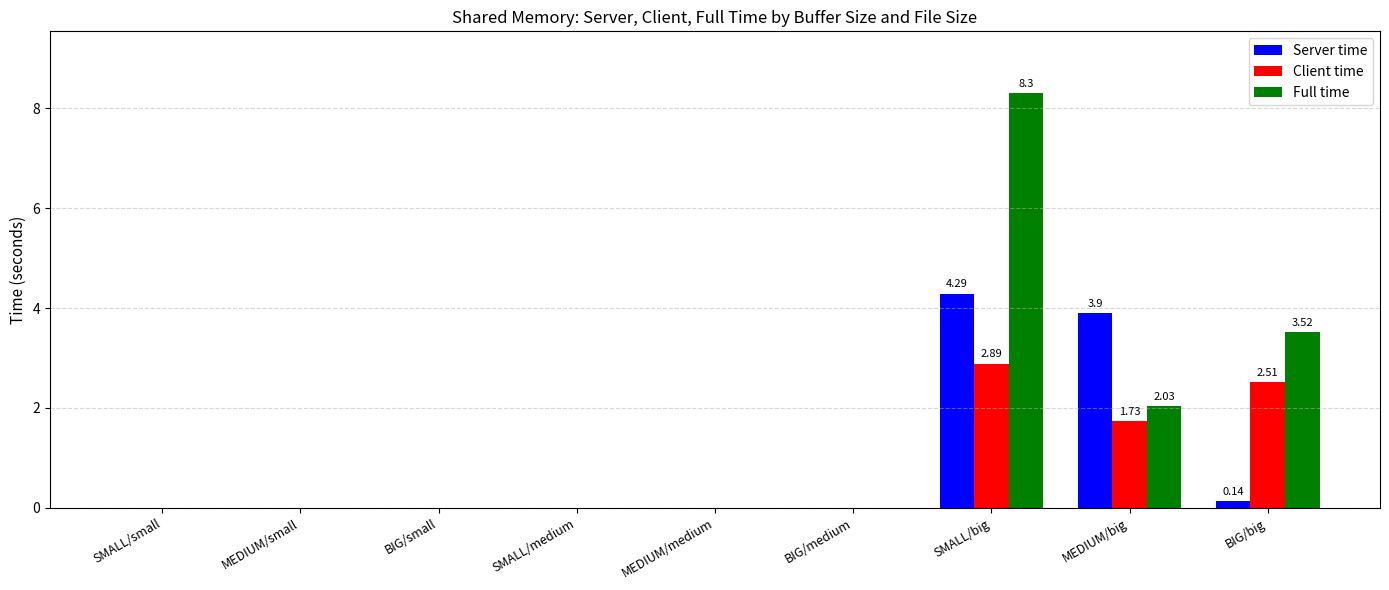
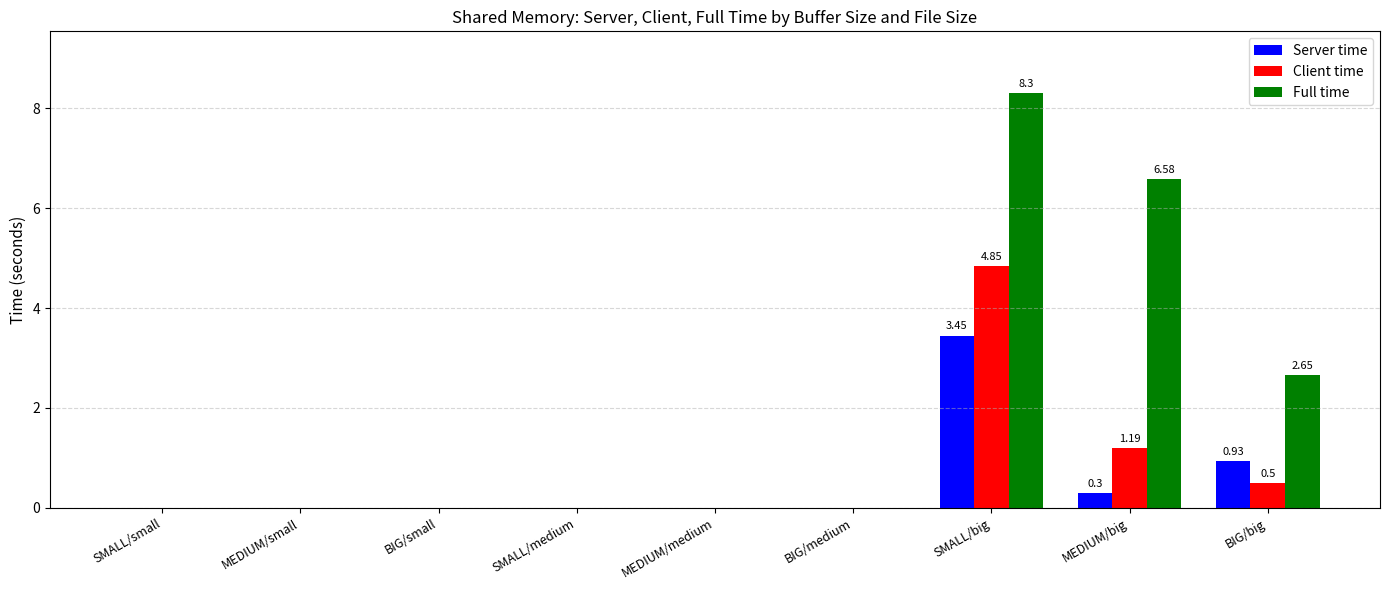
  {
    "Server time": {
-     "SMALL/big": 4.29,
-     "MEDIUM/big": 3.9,
-     "BIG/big": 0.14
+     "SMALL/big": 3.45,
+     "MEDIUM/big": 0.3,
+     "BIG/big": 0.93
    },
    "Client time": {
-     "SMALL/big": 2.89,
-     "MEDIUM/big": 1.73,
-     "BIG/big": 2.51
+     "SMALL/big": 4.85,
+     "MEDIUM/big": 1.19,
+     "BIG/big": 0.5
    },
    "Full time": {
      "SMALL/big": 8.3,
-     "MEDIUM/big": 2.03,
-     "BIG/big": 3.52
+     "MEDIUM/big": 6.58,
+     "BIG/big": 2.65
    }
  }
